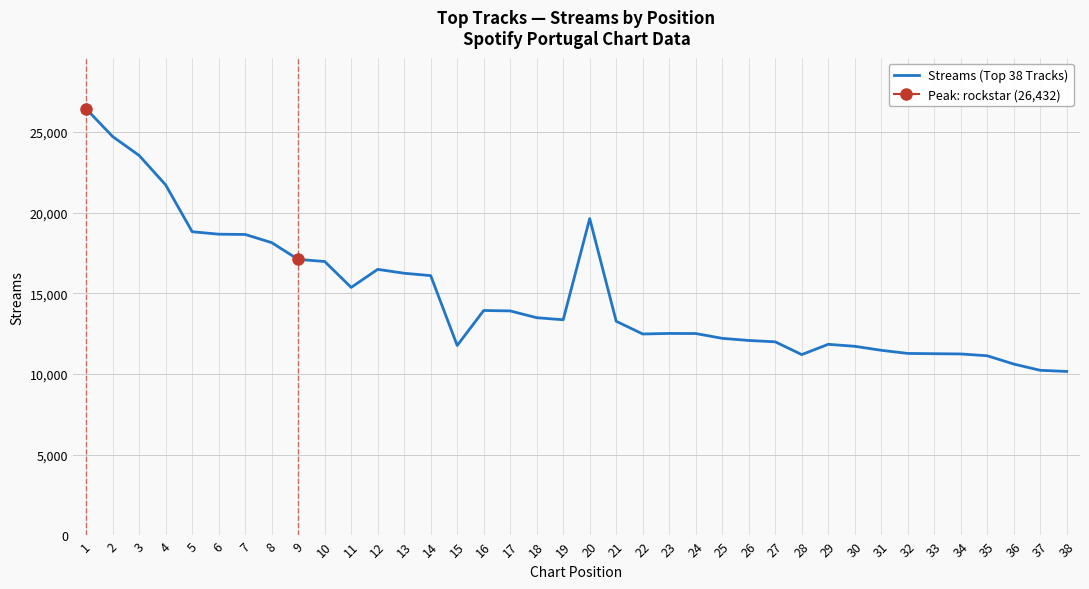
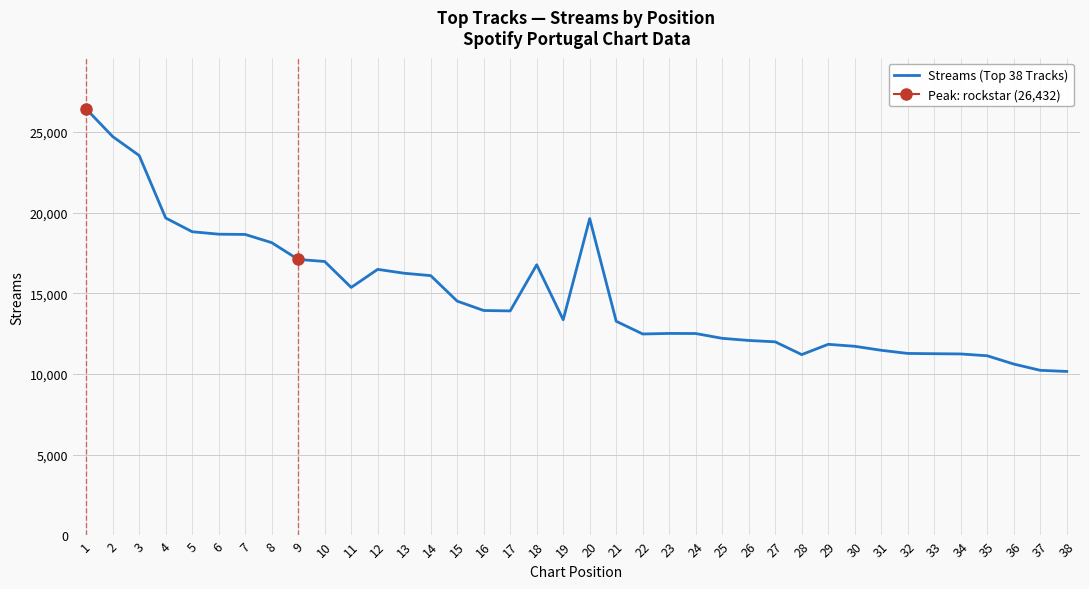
  {
    "Streams (Top 38 Tracks)": {
      "2": "24,700",
      "3": "23,500",
-     "4": "21,700",
+     "4": "19,700",
      "5": "18,800",
      "6": "18,700",
      "7": "18,700",
      "8": "18,100",
      "10": "17,000",
      "11": "15,400",
      "12": "16,500",
      "13": "16,200",
      "14": "16,100",
-     "15": "11,800",
+     "15": "14,500",
      "16": "13,900",
      "17": "13,900",
-     "18": "13,500",
+     "18": "16,800",
      "19": "13,400",
      "20": "19,600",
      "21": "13,300",
      "22": "12,500",
      "23": "12,500",
      "24": "12,500",
      "25": "12,200",
      "26": "12,100",
      "27": "12,000",
      "28": "11,200",
      "29": "11,800",
      "30": "11,700",
      "31": "11,500",
      "32": "11,300",
      "33": "11,300",
      "34": "11,200",
      "35": "11,100",
      "36": "10,600",
      "37": "10,200",
      "38": "10,200"
    }
  }
